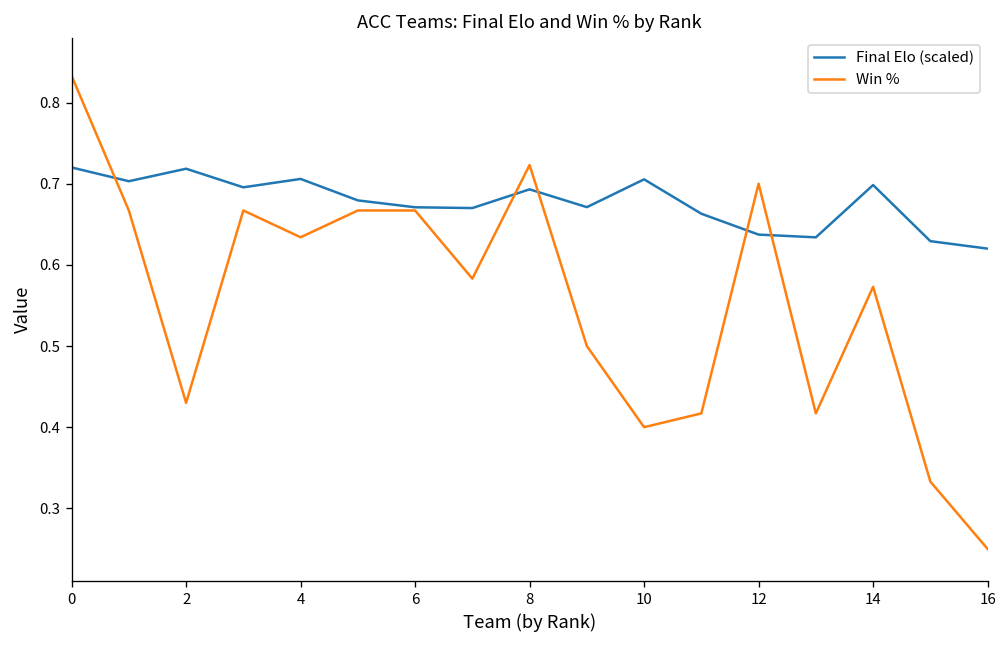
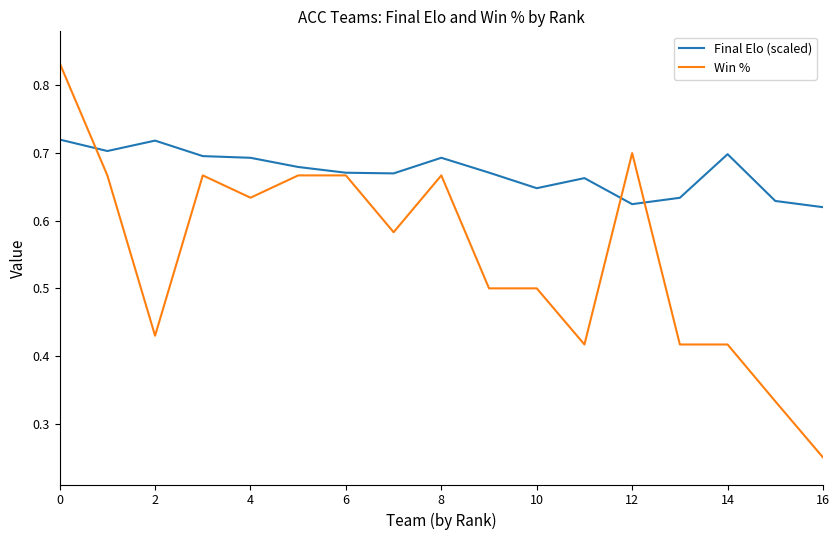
  {
    "Final Elo (scaled)": {
      "0": 0.72,
      "2": 0.72,
-     "4": 0.71,
+     "4": 0.69,
      "6": 0.67,
      "8": 0.69,
-     "10": 0.71,
-     "12": 0.64,
+     "10": 0.65,
+     "12": 0.62,
      "14": 0.70,
      "16": 0.62
    },
    "Win %": {
      "0": 0.83,
      "2": 0.43,
      "4": 0.63,
      "6": 0.67,
-     "8": 0.72,
-     "10": 0.4,
+     "8": 0.67,
+     "10": 0.5,
      "12": 0.70,
-     "14": 0.57,
+     "14": 0.42,
      "16": 0.25
    }
  }
